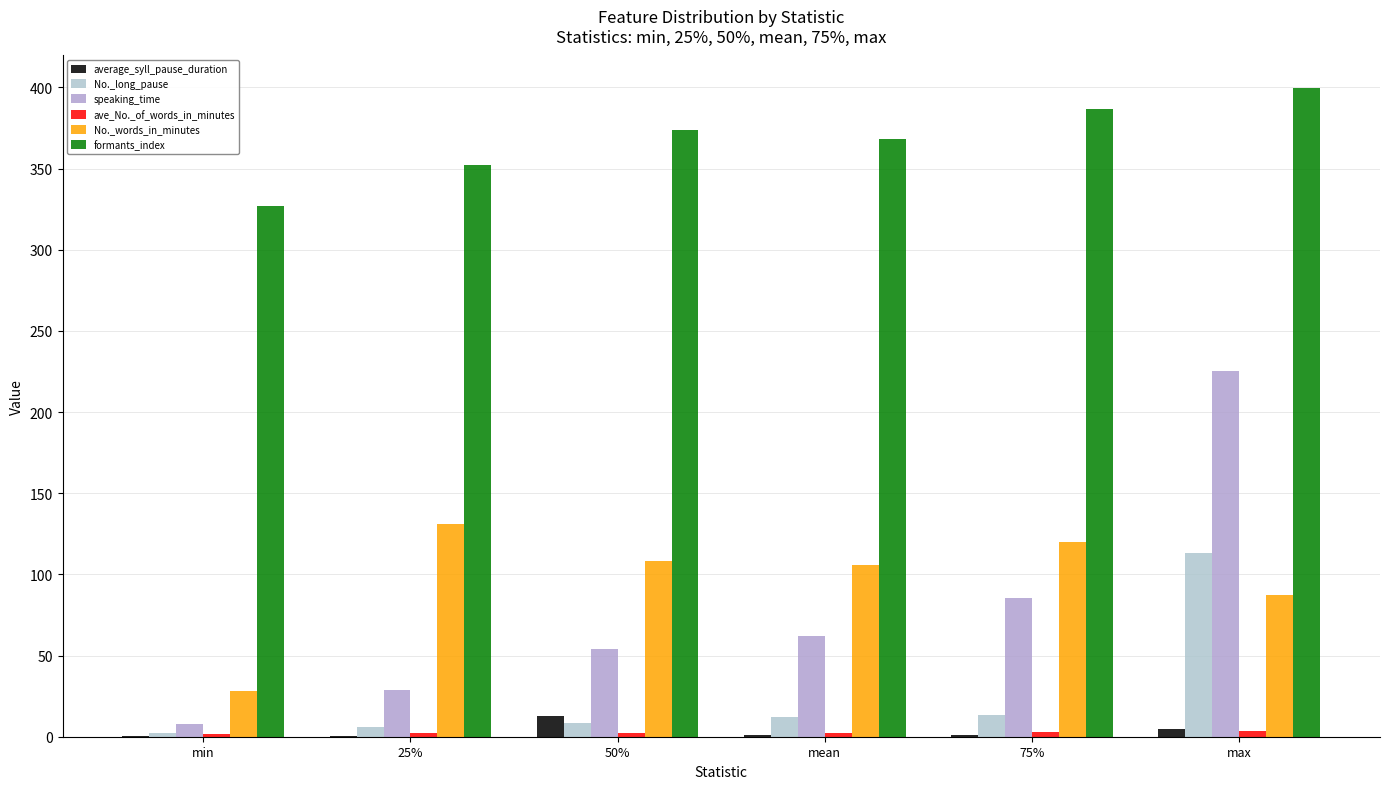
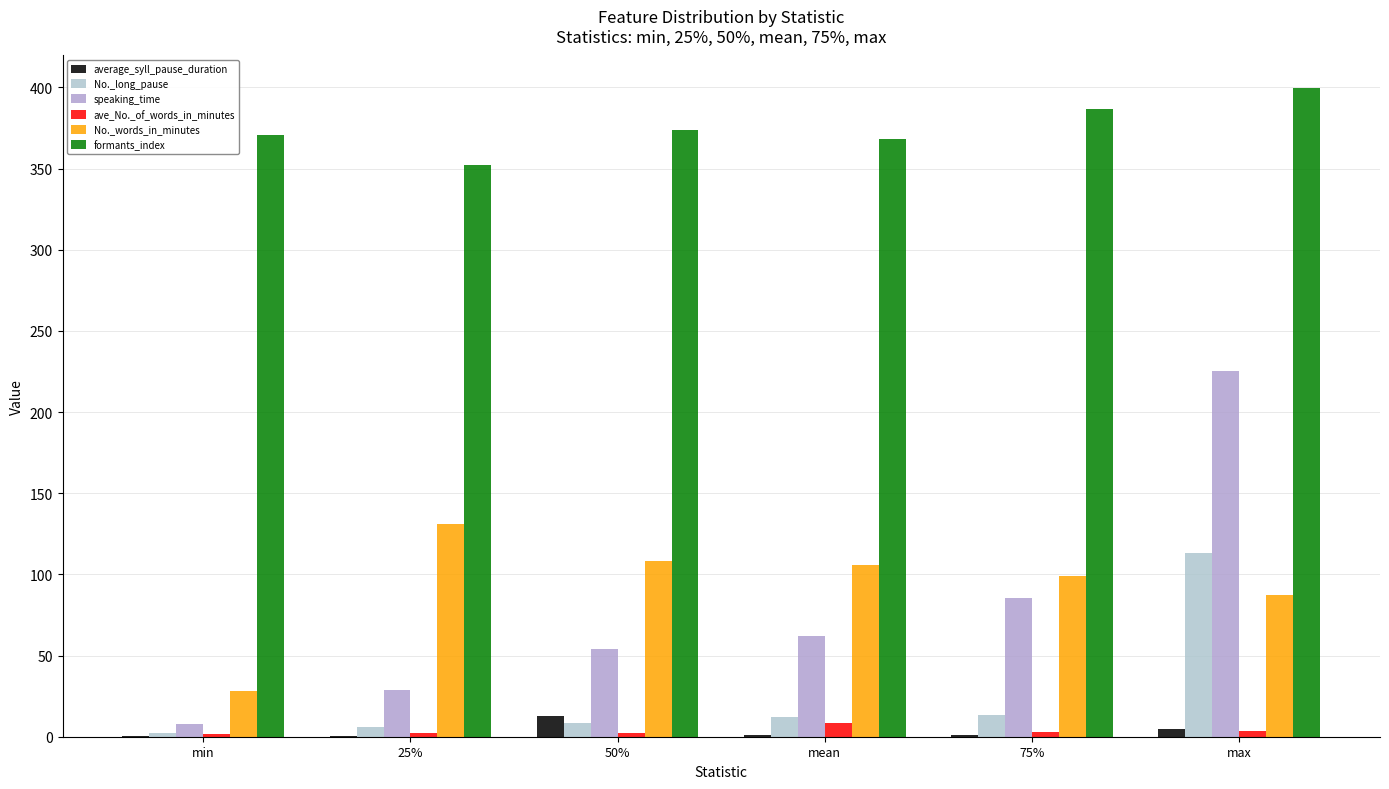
  {
    "average_syll_pause_duration": {
      "50%": 13,
      "max": 5
    },
    "ave_No._of_words_in_minutes": {
      "min": 2,
      "25%": 2,
      "50%": 3,
-     "mean": 3,
+     "mean": 9,
      "75%": 3,
      "max": 3
    },
    "No._words_in_minutes": {
      "min": 28,
      "25%": 131,
      "50%": 108,
      "mean": 106,
-     "75%": 120,
+     "75%": 99,
      "max": 87
    },
    "formants_index": {
-     "min": 327,
+     "min": 371,
      "25%": 352,
      "50%": 374,
      "mean": 368,
      "75%": 387,
      "max": 400
    }
  }
